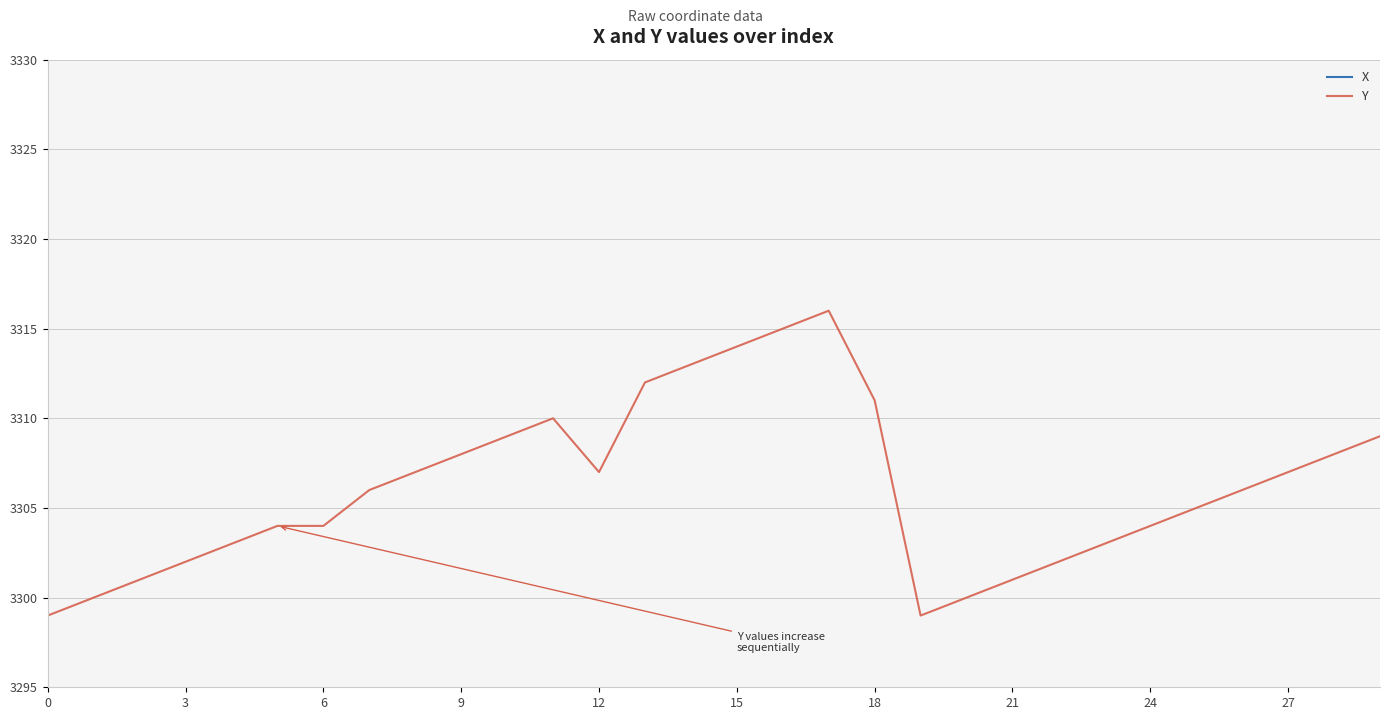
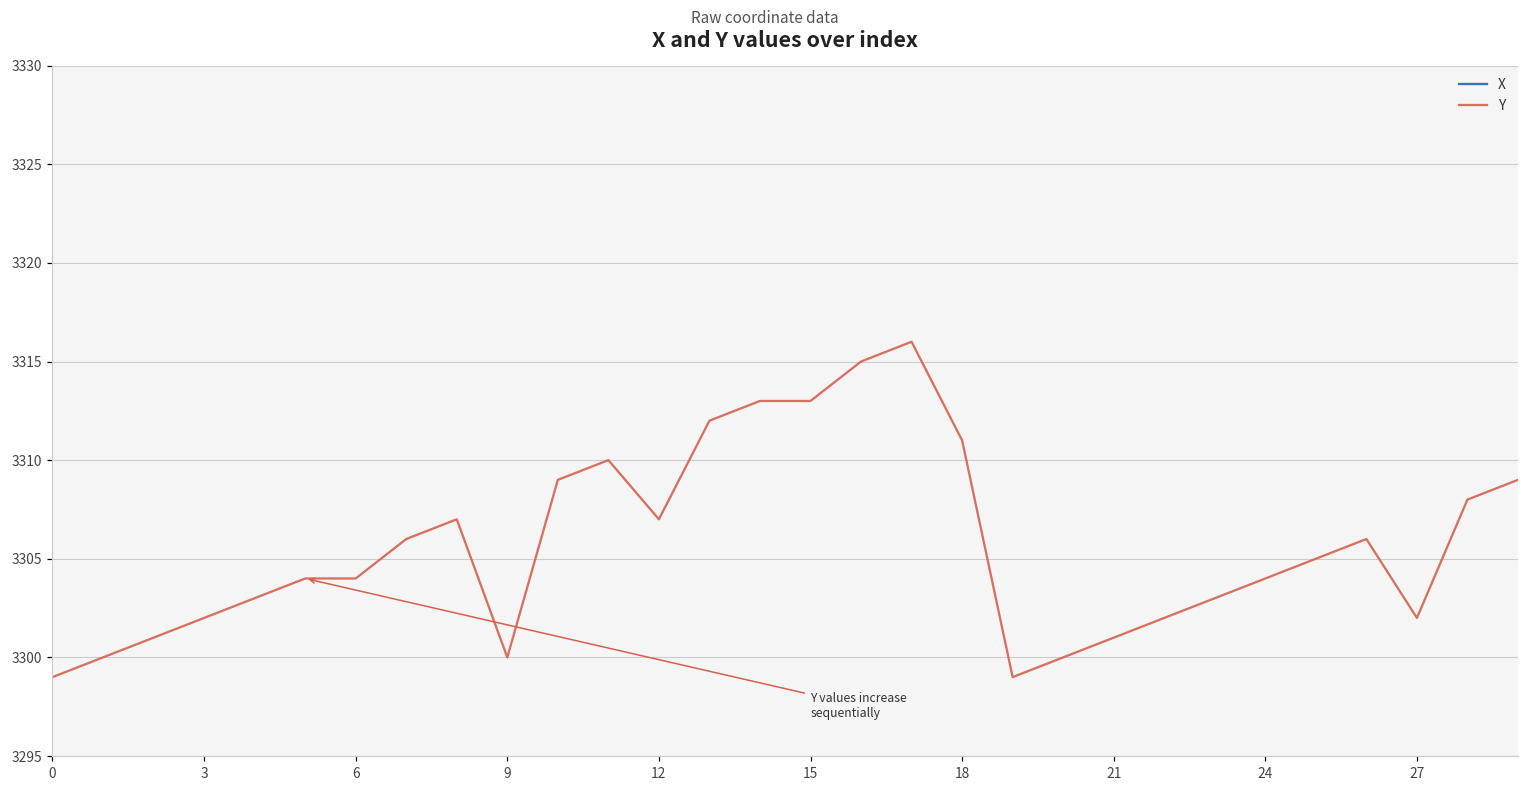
  {
    "Y": {
      "0": 3299,
      "3": 3302,
      "6": 3304,
-     "9": 3308,
+     "9": 3300,
      "12": 3307,
-     "15": 3314,
+     "15": 3313,
      "18": 3311,
      "21": 3301,
      "24": 3304,
-     "27": 3307
+     "27": 3302
    }
  }
